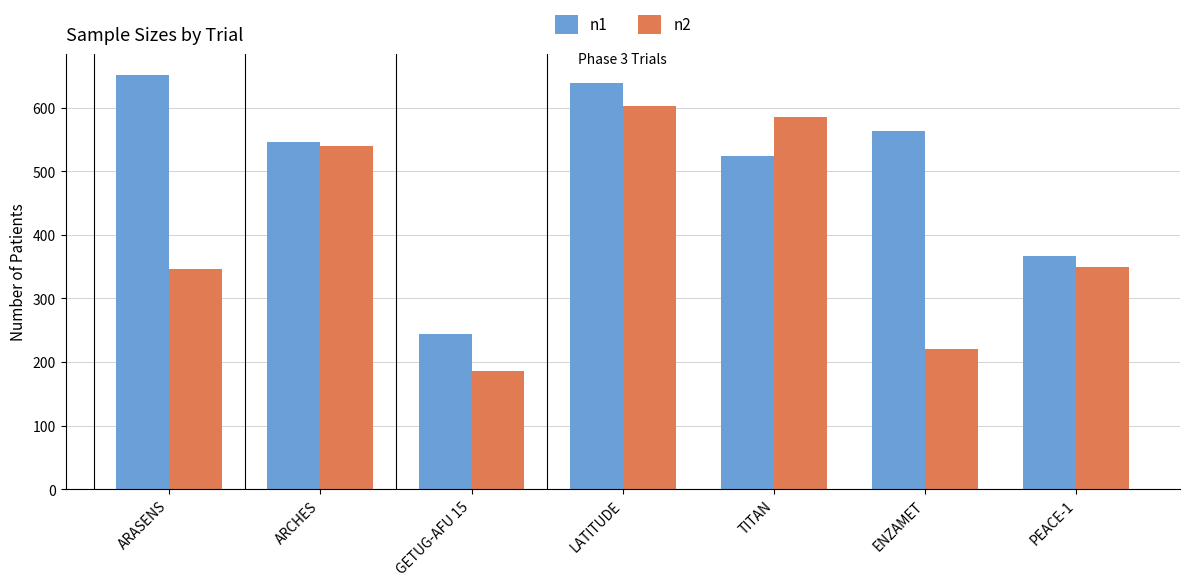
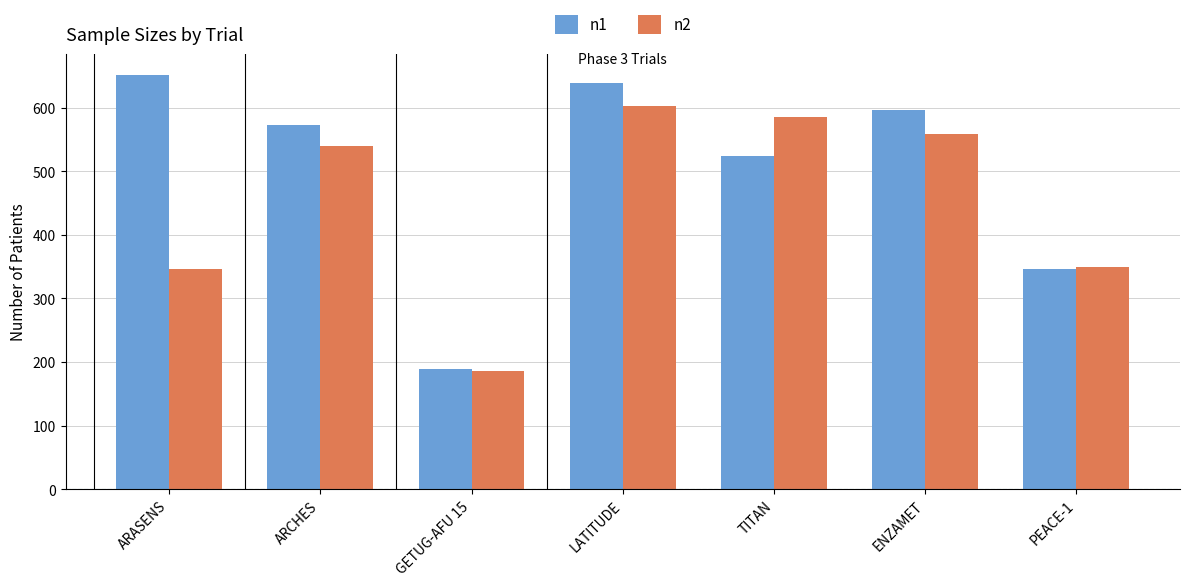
  {
    "n1": {
      "ARASENS": 650,
-     "ARCHES": 550,
-     "GETUG-AFU 15": 240,
+     "ARCHES": 570,
+     "GETUG-AFU 15": 190,
      "TITAN": 520,
-     "ENZAMET": 560,
-     "PEACE-1": 370
+     "ENZAMET": 600,
+     "PEACE-1": 350
    },
    "n2": {
      "ARASENS": 350,
      "ARCHES": 540,
      "GETUG-AFU 15": 190,
      "LATITUDE": 600,
      "TITAN": 590,
-     "ENZAMET": 220,
+     "ENZAMET": 560,
      "PEACE-1": 350
    }
  }
